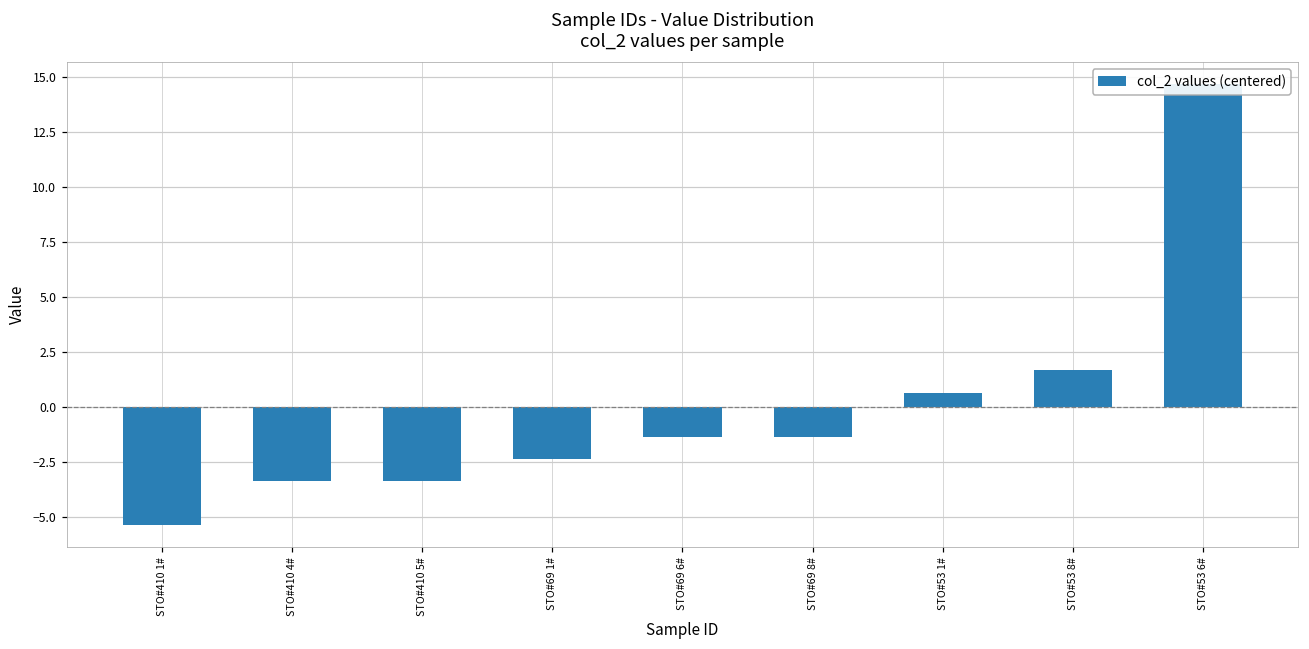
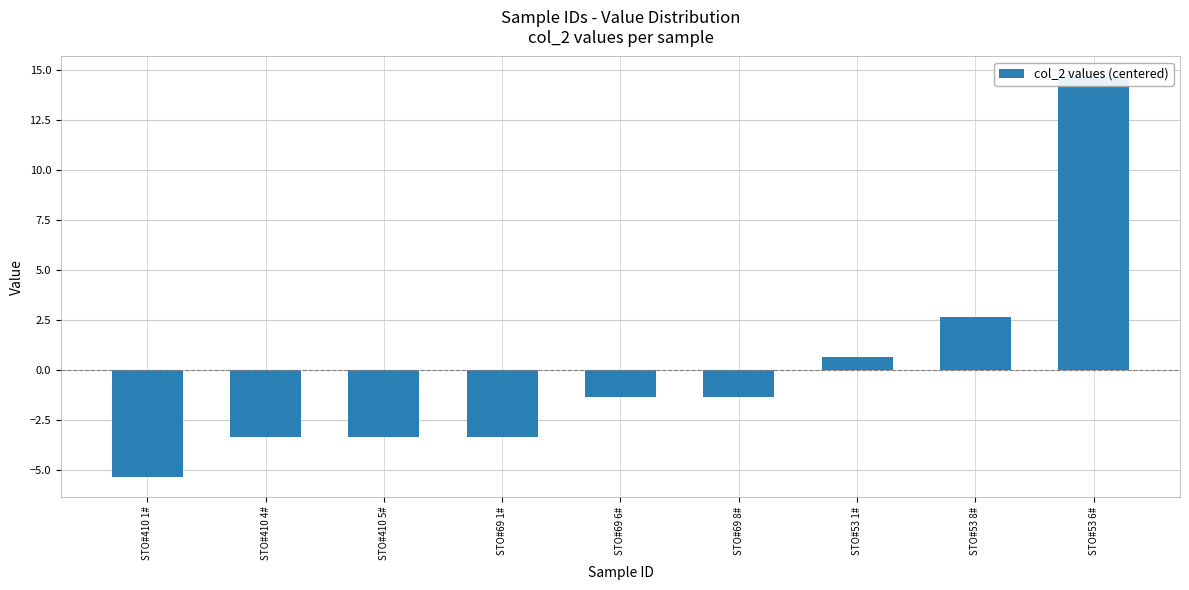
  {
    "STO#410 1#": -5.3,
    "STO#410 4#": -3.3,
    "STO#410 5#": -3.3,
-   "STO#69 1#": -2.3,
+   "STO#69 1#": -3.3,
    "STO#69 6#": -1.3,
    "STO#69 8#": -1.3,
    "STO#53 1#": 0.7,
-   "STO#53 8#": 1.7
+   "STO#53 8#": 2.7
  }
